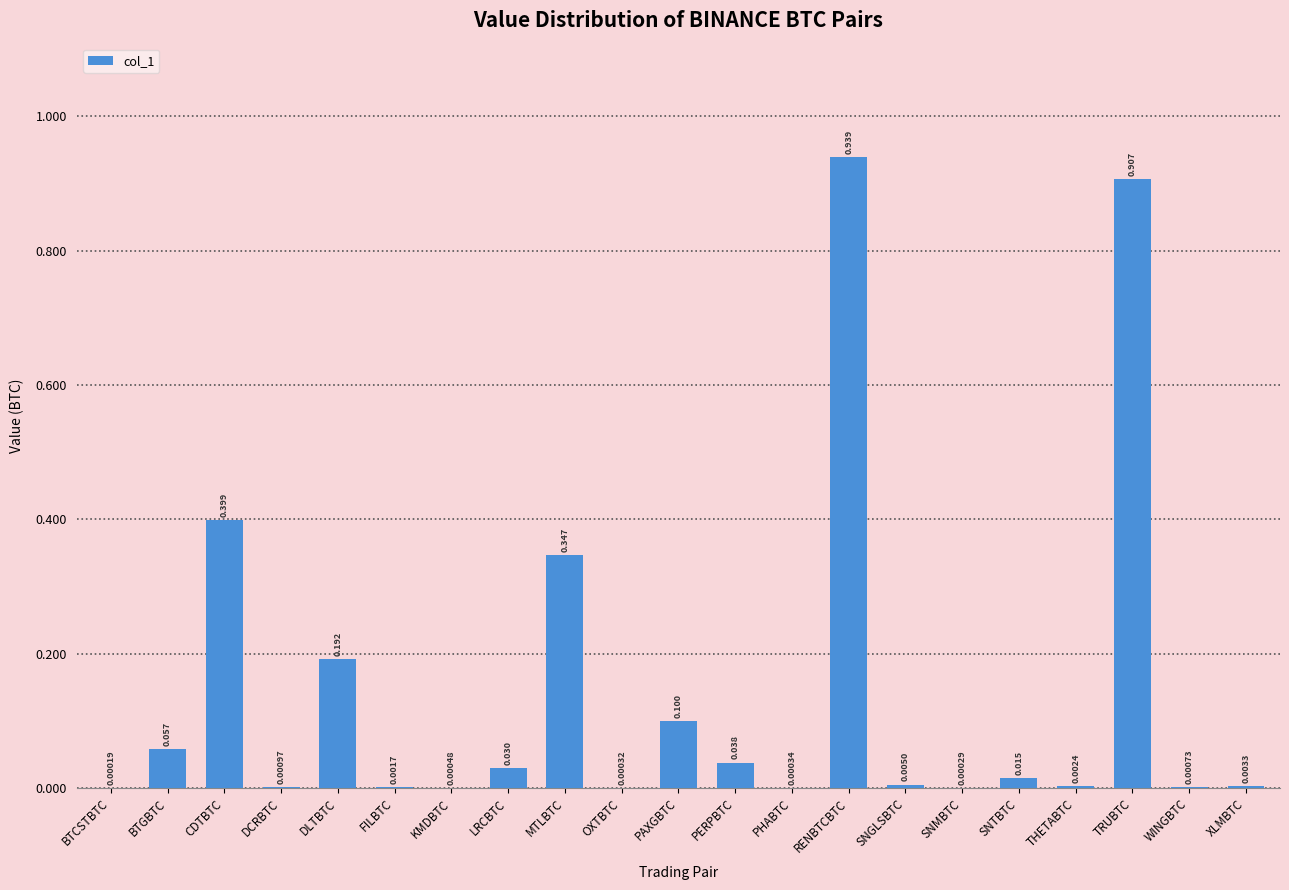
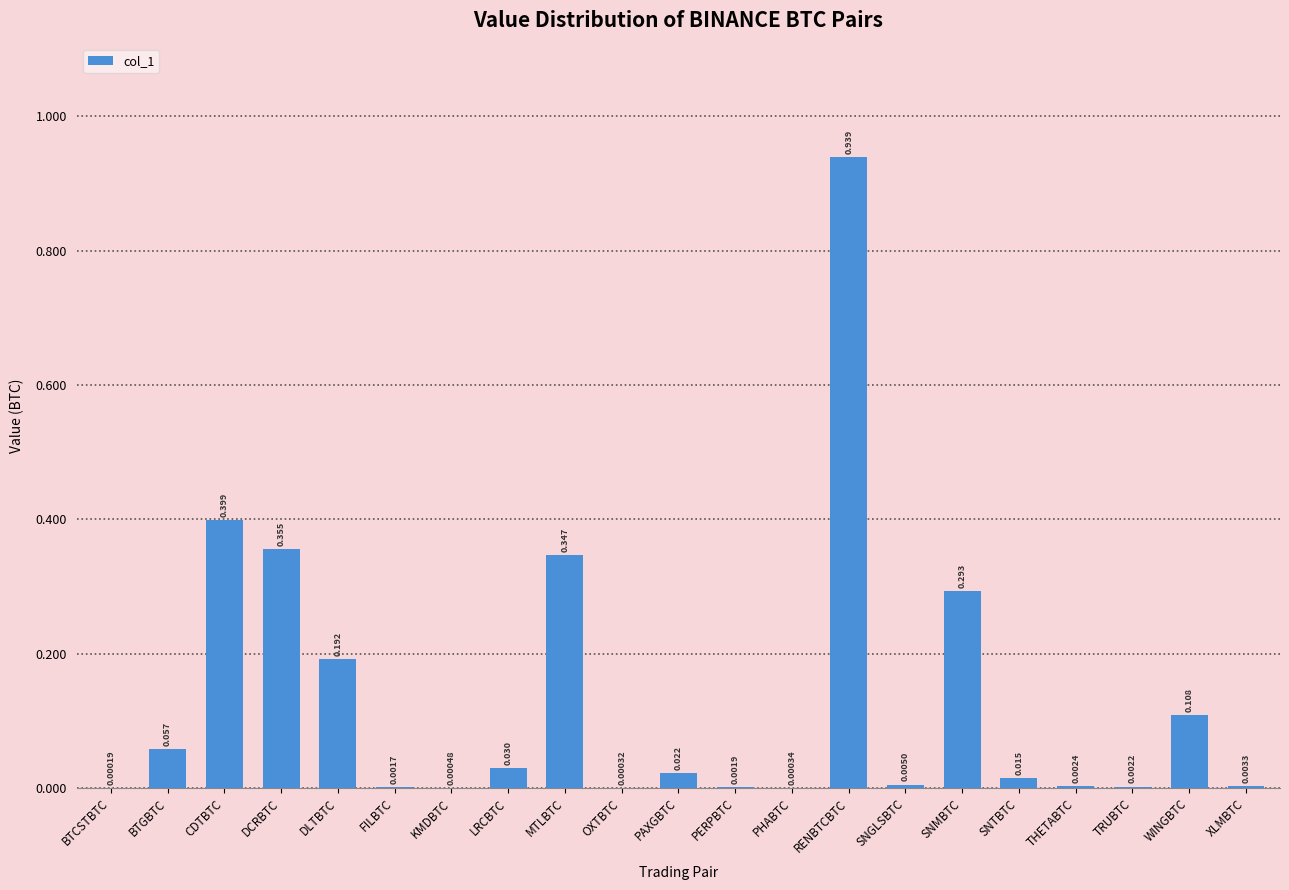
  {
    "BTCSTBTC": 0.00019,
    "BTGBTC": 0.057,
    "CDTBTC": 0.399,
-   "DCRBTC": 0.00097,
+   "DCRBTC": 0.355,
    "DLTBTC": 0.192,
    "FILBTC": 0.0017,
    "KMDBTC": 0.00048,
    "LRCBTC": 0.030,
    "MTLBTC": 0.347,
    "OXTBTC": 0.00032,
-   "PAXGBTC": 0.100,
-   "PERPBTC": 0.038,
+   "PAXGBTC": 0.022,
+   "PERPBTC": 0.0019,
    "PHABTC": 0.00034,
    "RENBTCBTC": 0.939,
    "SNGLSBTC": 0.0050,
-   "SNMBTC": 0.00029,
+   "SNMBTC": 0.293,
    "SNTBTC": 0.015,
    "THETABTC": 0.0024,
-   "TRUBTC": 0.907,
-   "WINGBTC": 0.00073,
+   "TRUBTC": 0.0022,
+   "WINGBTC": 0.108,
    "XLMBTC": 0.0033
  }
